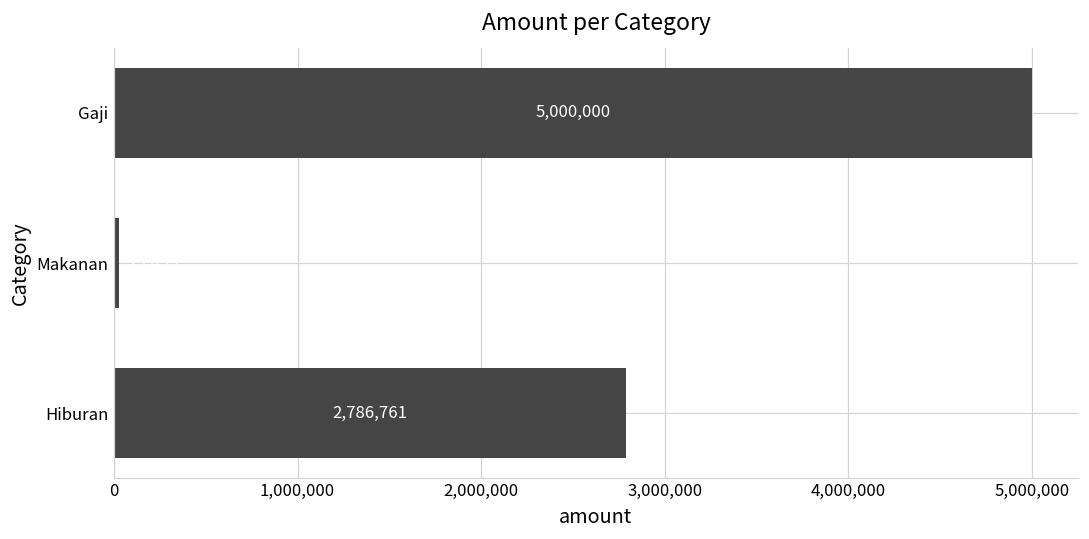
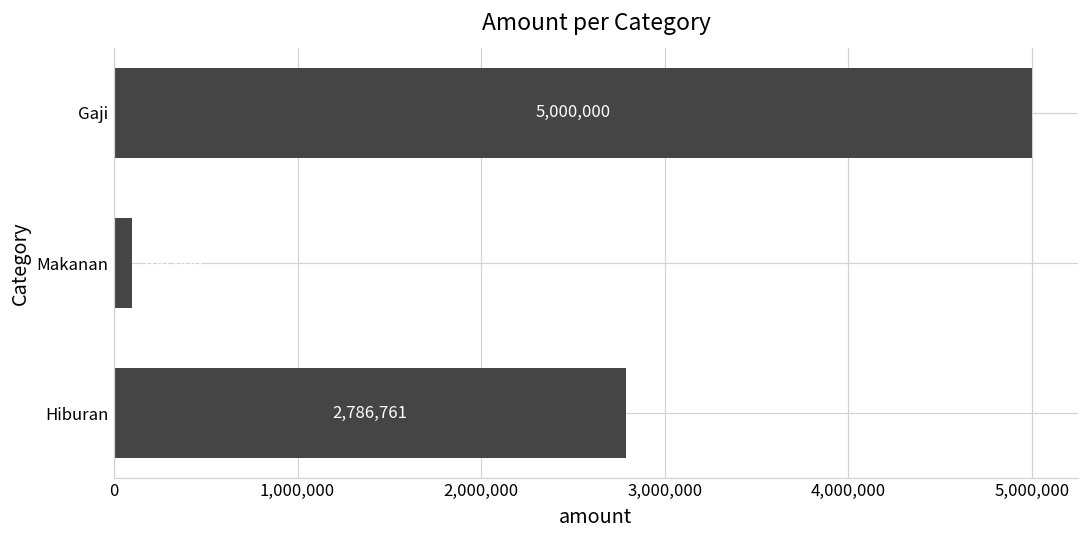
  {
-   "Makanan": "30,000"
+   "Makanan": "100,000"
  }
